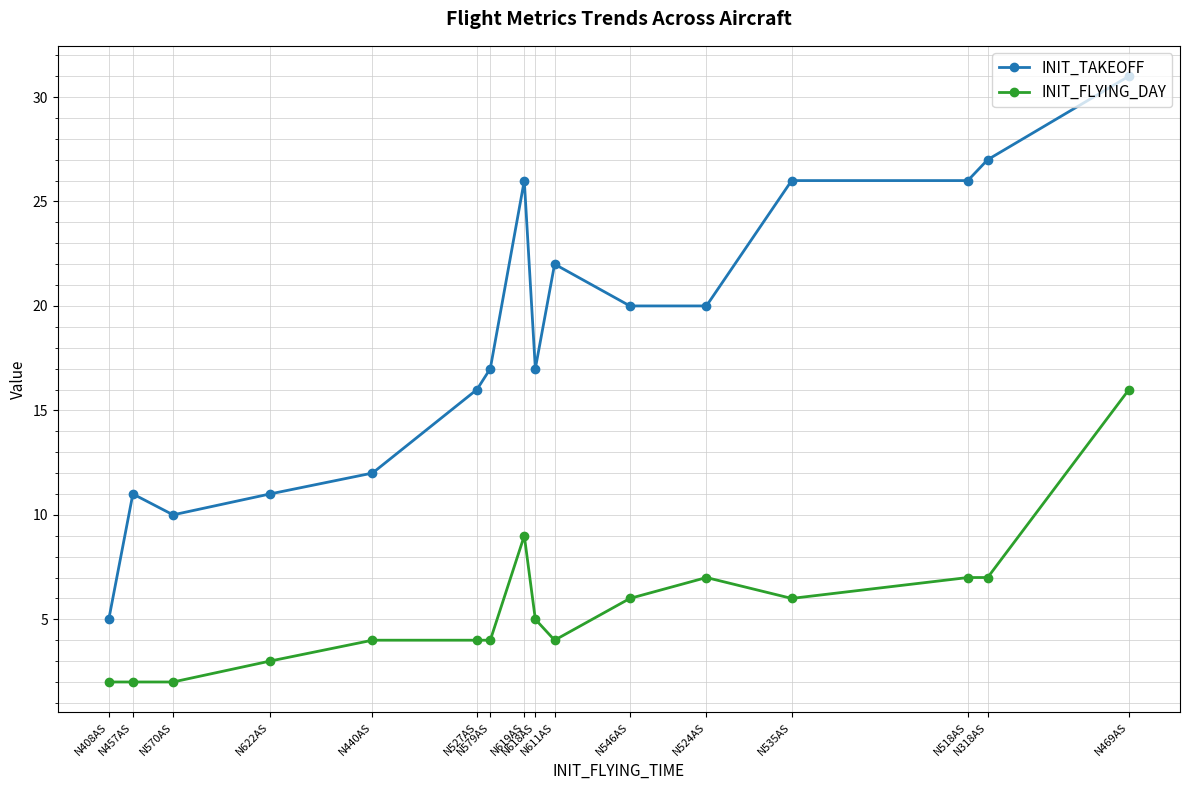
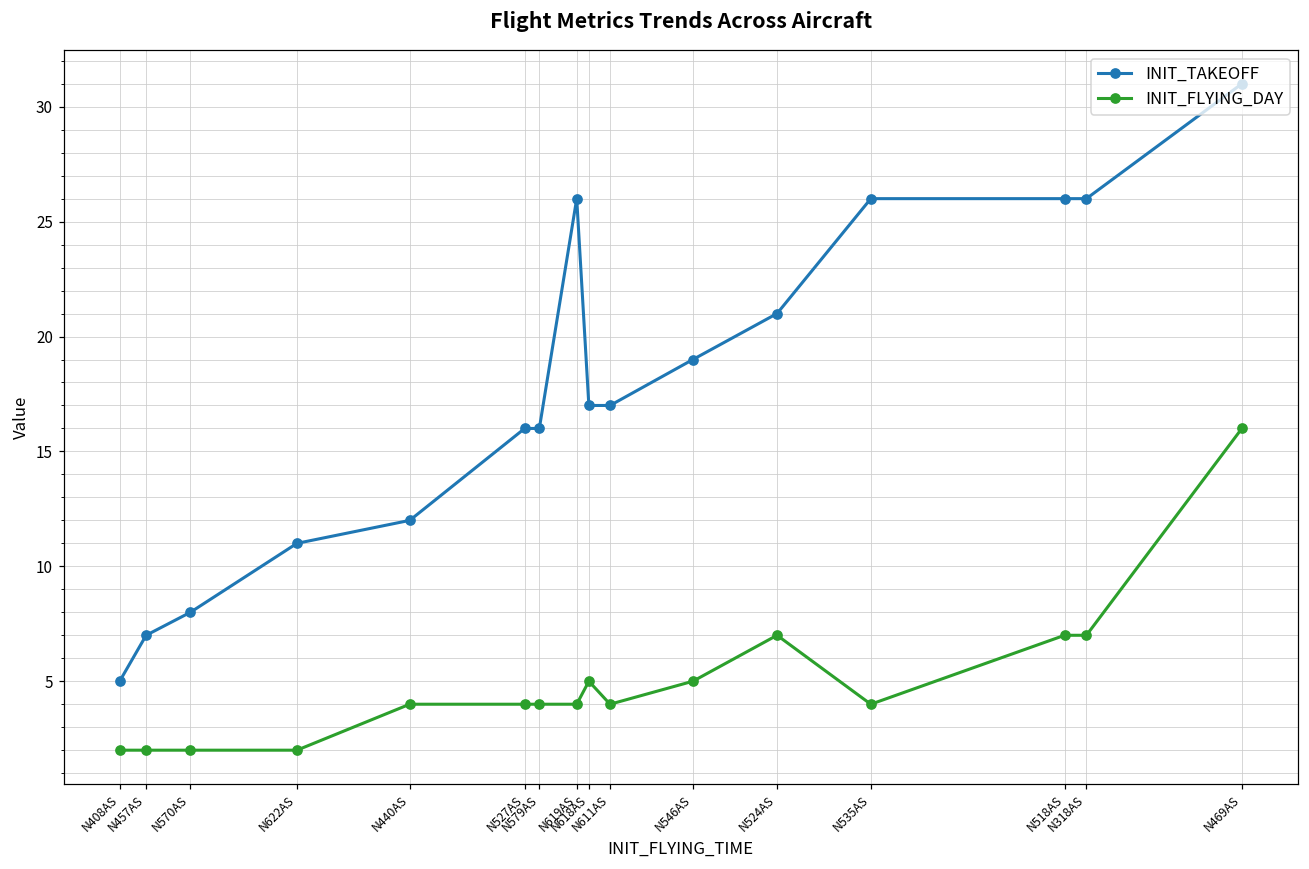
  {
    "INIT_TAKEOFF": {
      "N408AS": 5,
-     "N457AS": 11,
-     "N570AS": 10,
+     "N457AS": 7,
+     "N570AS": 8,
      "N622AS": 11,
      "N440AS": 12,
      "N527AS": 16,
-     "N579AS": 17,
+     "N579AS": 16,
      "N619AS": 26,
      "N618AS": 17,
-     "N611AS": 22,
-     "N546AS": 20,
-     "N524AS": 20,
+     "N611AS": 17,
+     "N546AS": 19,
+     "N524AS": 21,
      "N535AS": 26,
      "N518AS": 26,
-     "N318AS": 27
+     "N318AS": 26
    },
    "INIT_FLYING_DAY": {
      "N408AS": 2,
      "N457AS": 2,
      "N570AS": 2,
-     "N622AS": 3,
+     "N622AS": 2,
      "N440AS": 4,
      "N527AS": 4,
      "N579AS": 4,
-     "N619AS": 9,
+     "N619AS": 4,
      "N618AS": 5,
      "N611AS": 4,
-     "N546AS": 6,
+     "N546AS": 5,
      "N524AS": 7,
-     "N535AS": 6,
+     "N535AS": 4,
      "N518AS": 7,
      "N318AS": 7,
      "N469AS": 16
    }
  }
